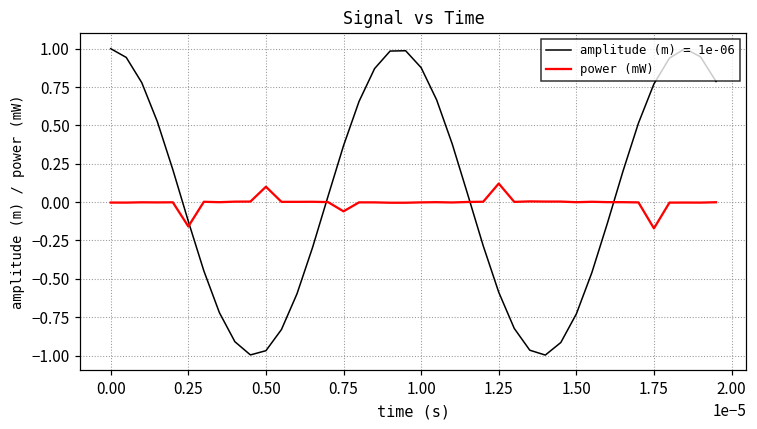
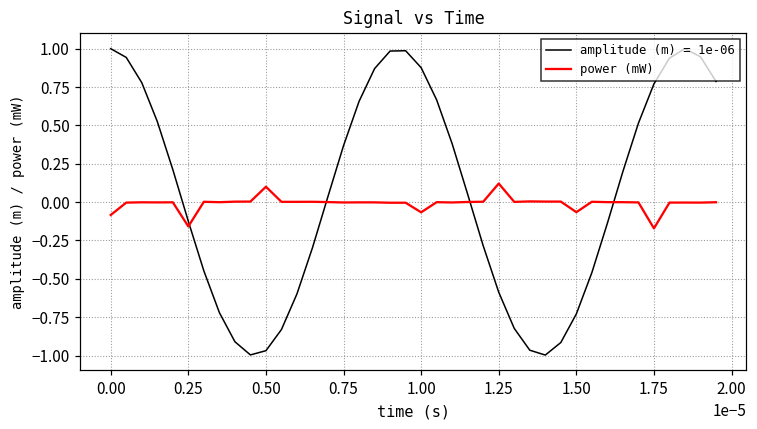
  {
    "amplitude (m) = 1e-06": {
      "0.00": 1.00,
      "0.25": -0.13,
      "0.50": -0.97,
      "0.75": 0.37,
      "1.00": 0.88,
      "1.25": -0.59,
      "1.50": -0.73,
      "1.75": 0.77
    },
    "power (mW)": {
-     "0.00": 0.00,
+     "0.00": -0.08,
      "0.25": -0.16,
      "0.50": 0.10,
-     "0.75": -0.06,
-     "1.00": 0.00,
+     "0.75": 0.00,
+     "1.00": -0.07,
      "1.25": 0.12,
-     "1.50": 0.00,
+     "1.50": -0.07,
      "1.75": -0.17
    }
  }
